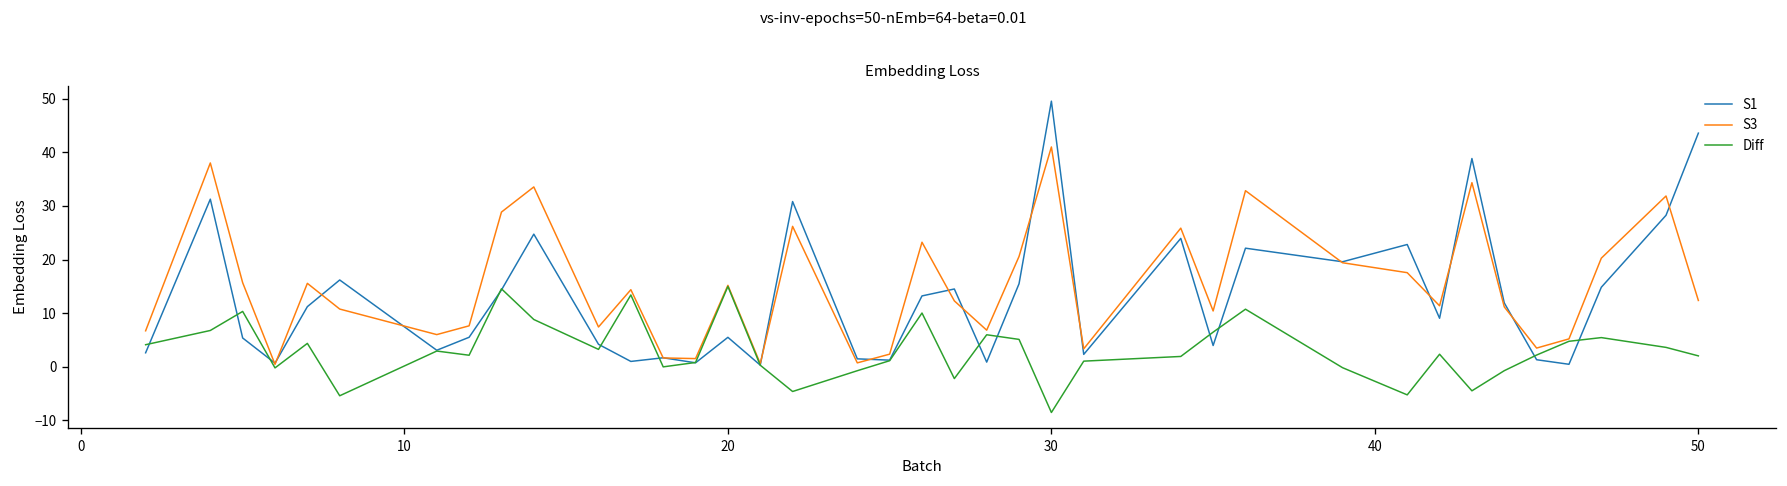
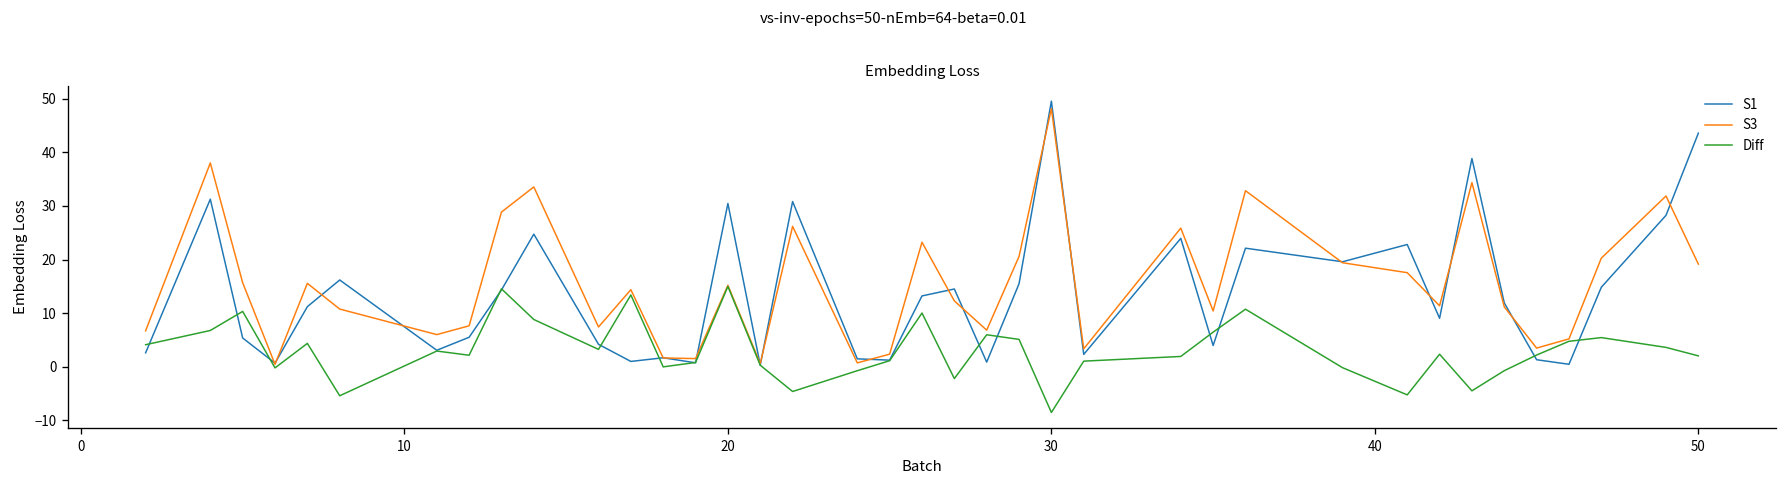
  {
    "S1": {
-     "20": 5,
+     "20": 30,
      "30": 50,
      "50": 44
    },
    "S3": {
-     "30": 41,
-     "50": 12
+     "30": 48,
+     "50": 19
    },
    "Diff": {
      "30": -9,
      "50": 2
    }
  }
